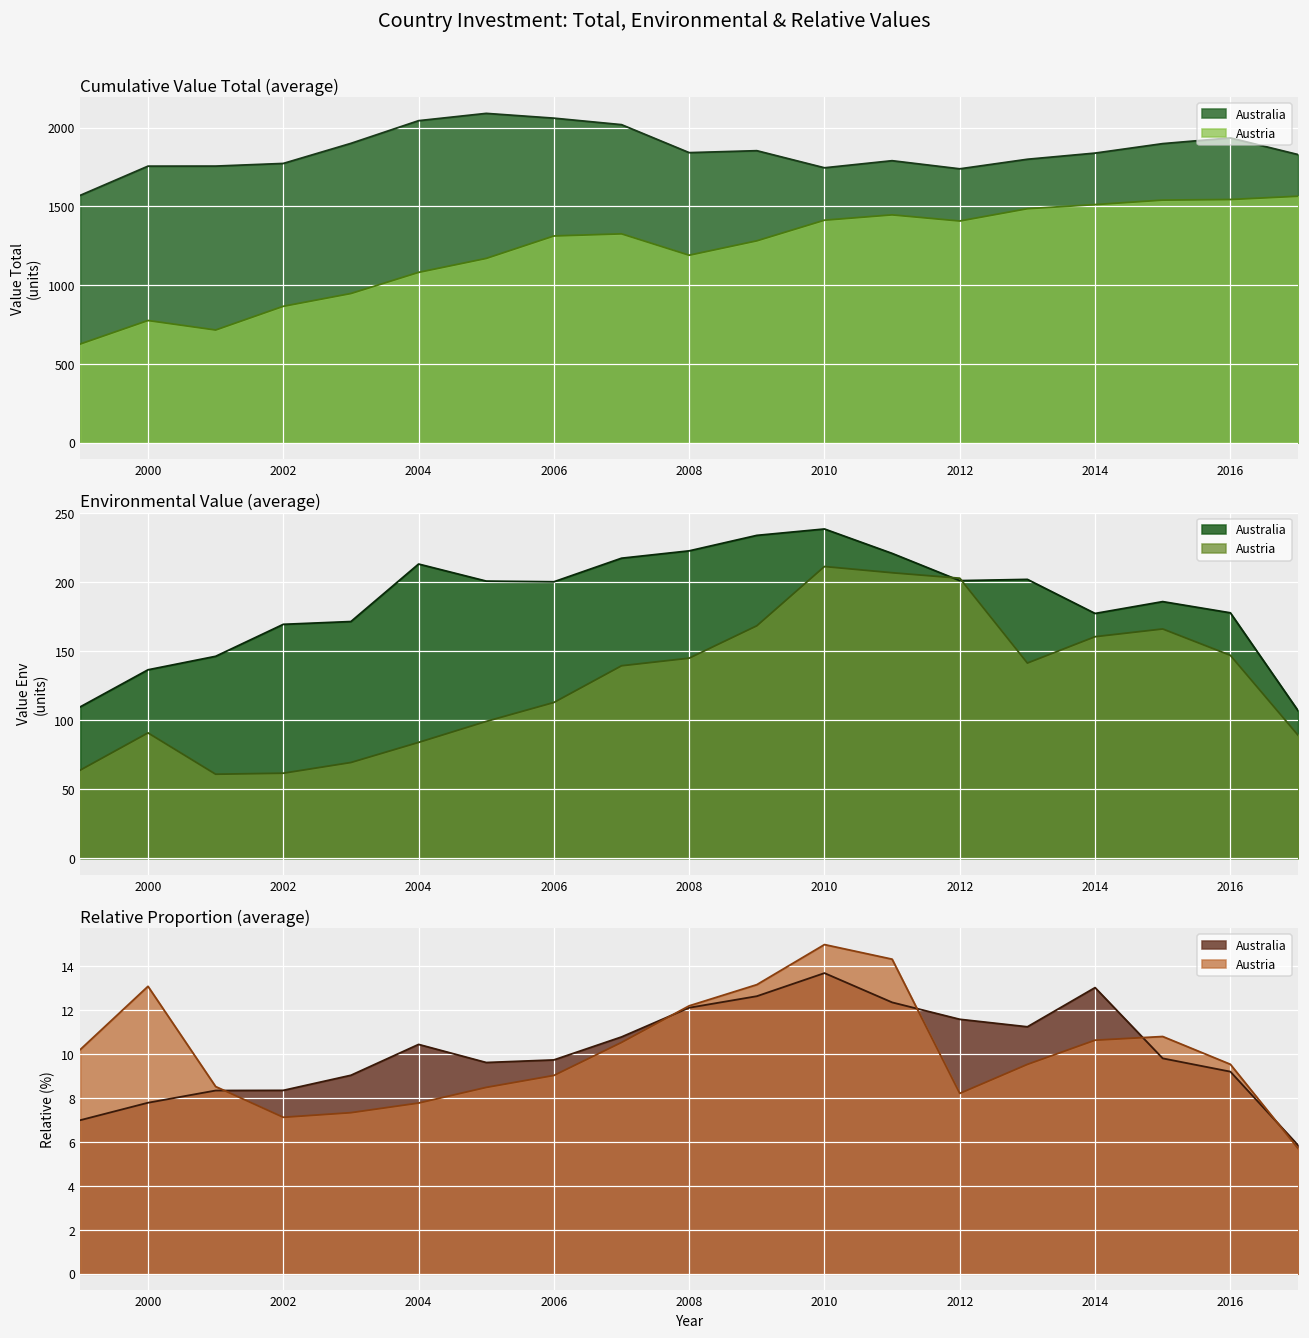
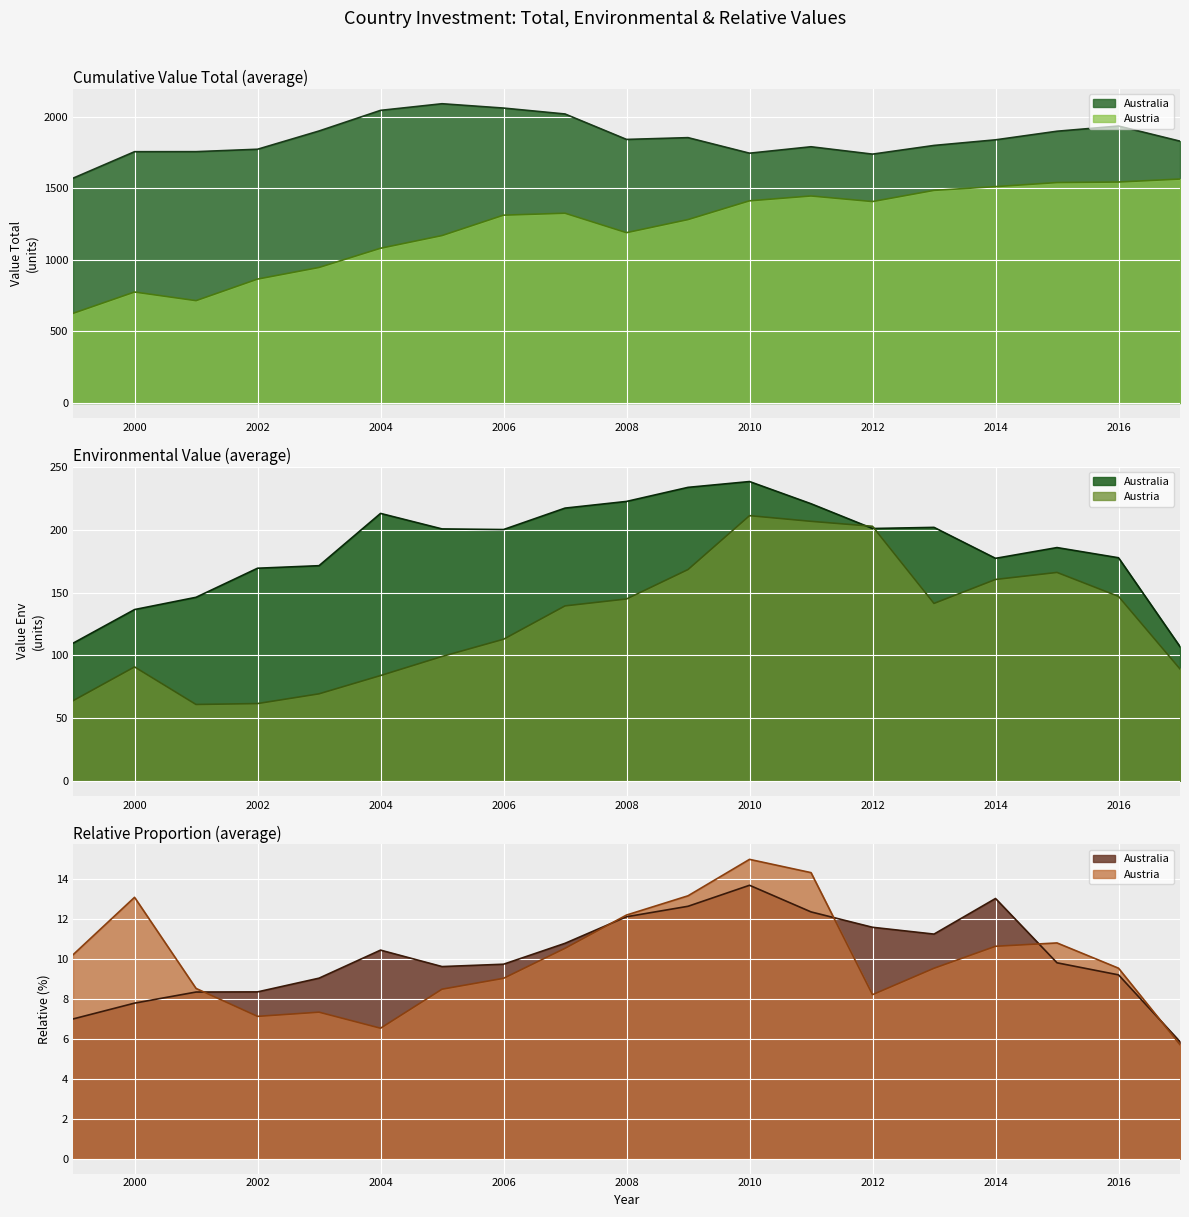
  {
    "Relative Proportion (average)": {
      "Australia": {
        "2000": 7.8,
        "2002": 8.3,
        "2004": 10.4,
        "2006": 9.7,
        "2010": 13.7,
        "2012": 11.6,
        "2014": 13.0,
        "2016": 9.2
      },
      "Austria": {
        "2000": 13.1,
        "2002": 7.1,
-       "2004": 7.8,
+       "2004": 6.5,
        "2006": 9.0,
        "2010": 15.0,
        "2012": 8.2,
        "2014": 10.6,
        "2016": 9.5
      }
    }
  }
